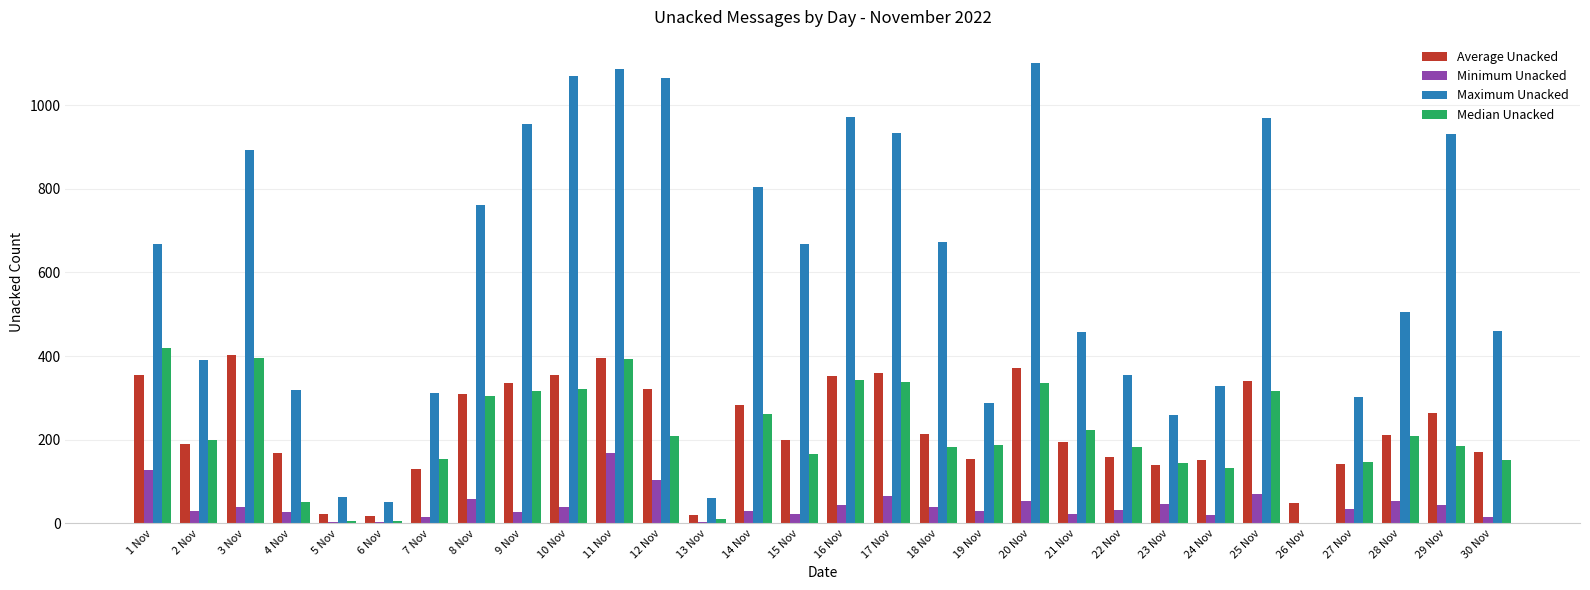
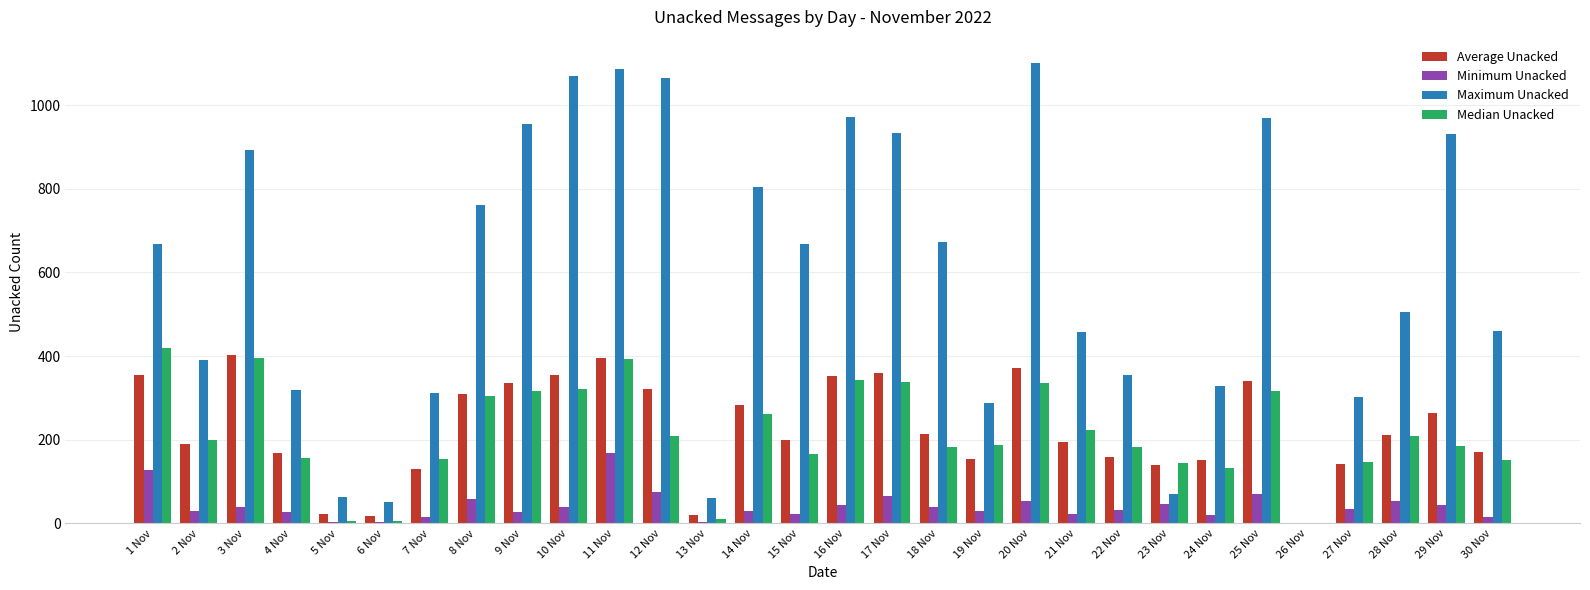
  {
    "Average Unacked": {
      "1 Nov": 350,
      "2 Nov": 190,
      "3 Nov": 400,
      "4 Nov": 170,
      "5 Nov": 20,
      "6 Nov": 20,
      "7 Nov": 130,
      "8 Nov": 310,
      "9 Nov": 330,
      "10 Nov": 350,
      "11 Nov": 390,
      "12 Nov": 320,
      "13 Nov": 20,
      "14 Nov": 280,
      "15 Nov": 200,
      "16 Nov": 350,
      "17 Nov": 360,
      "18 Nov": 210,
      "19 Nov": 150,
      "20 Nov": 370,
      "21 Nov": 190,
      "22 Nov": 160,
      "23 Nov": 140,
      "24 Nov": 150,
      "25 Nov": 340,
-     "26 Nov": 50,
+     "26 Nov": 0,
      "27 Nov": 140,
      "28 Nov": 210,
      "29 Nov": 260,
      "30 Nov": 170
    },
    "Minimum Unacked": {
      "1 Nov": 130,
      "2 Nov": 30,
      "3 Nov": 40,
      "4 Nov": 30,
      "7 Nov": 20,
      "8 Nov": 60,
      "9 Nov": 30,
      "10 Nov": 40,
      "11 Nov": 170,
-     "12 Nov": 100,
+     "12 Nov": 80,
      "14 Nov": 30,
      "15 Nov": 20,
      "16 Nov": 40,
      "17 Nov": 70,
      "18 Nov": 40,
      "19 Nov": 30,
      "20 Nov": 50,
      "21 Nov": 20,
      "22 Nov": 30,
      "23 Nov": 50,
      "24 Nov": 20,
      "25 Nov": 70,
      "26 Nov": 0,
      "27 Nov": 30,
      "28 Nov": 50,
      "29 Nov": 40,
      "30 Nov": 20
    },
    "Maximum Unacked": {
      "1 Nov": 670,
      "2 Nov": 390,
      "3 Nov": 890,
      "4 Nov": 320,
      "5 Nov": 60,
      "6 Nov": 50,
      "7 Nov": 310,
      "8 Nov": 760,
      "9 Nov": 960,
      "10 Nov": 1070,
      "11 Nov": 1090,
      "12 Nov": 1060,
      "13 Nov": 60,
      "14 Nov": 800,
      "15 Nov": 670,
      "16 Nov": 970,
      "17 Nov": 930,
      "18 Nov": 670,
      "19 Nov": 290,
      "20 Nov": 1100,
      "21 Nov": 460,
      "22 Nov": 350,
-     "23 Nov": 260,
+     "23 Nov": 70,
      "24 Nov": 330,
      "25 Nov": 970,
      "26 Nov": 0,
      "27 Nov": 300,
      "28 Nov": 500,
      "29 Nov": 930,
      "30 Nov": 460
    },
    "Median Unacked": {
      "1 Nov": 420,
      "2 Nov": 200,
      "3 Nov": 400,
-     "4 Nov": 50,
+     "4 Nov": 160,
      "7 Nov": 150,
      "8 Nov": 300,
      "9 Nov": 320,
      "10 Nov": 320,
      "11 Nov": 390,
      "12 Nov": 210,
      "13 Nov": 10,
      "14 Nov": 260,
      "15 Nov": 170,
      "16 Nov": 340,
      "17 Nov": 340,
      "18 Nov": 180,
      "19 Nov": 190,
      "20 Nov": 340,
      "21 Nov": 220,
      "22 Nov": 180,
      "23 Nov": 150,
      "24 Nov": 130,
      "25 Nov": 320,
      "26 Nov": 0,
      "27 Nov": 150,
      "28 Nov": 210,
      "29 Nov": 180,
      "30 Nov": 150
    }
  }
